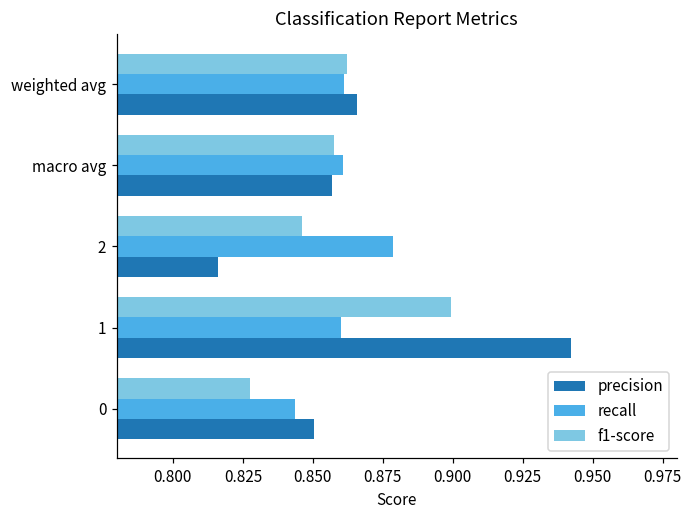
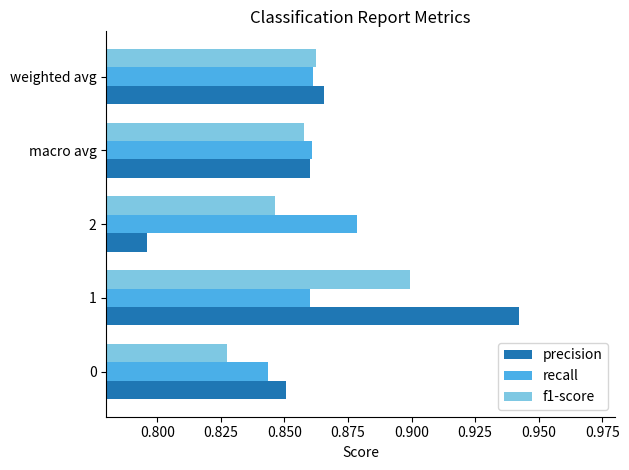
  {
    "precision": {
      "weighted avg": 0.866,
-     "macro avg": 0.857,
-     "2": 0.816,
+     "macro avg": 0.860,
+     "2": 0.796,
      "1": 0.942,
      "0": 0.850
    }
  }
